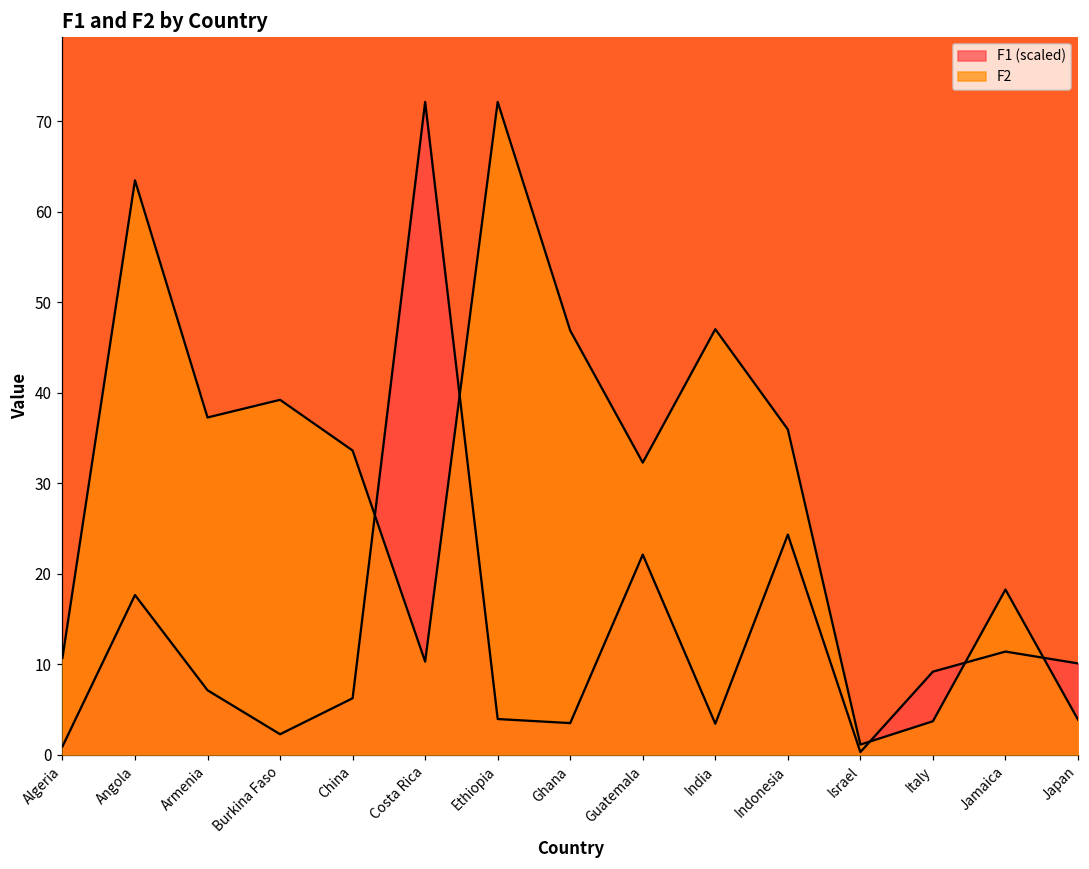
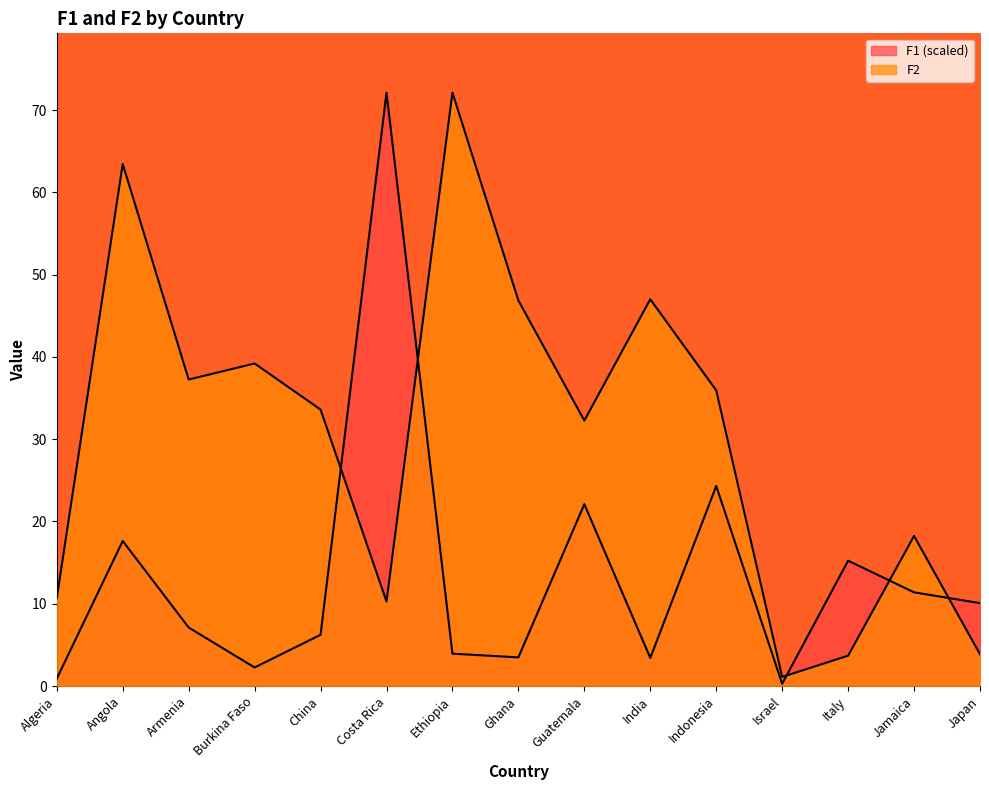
  {
    "F1 (scaled)": {
      "Algeria": 1,
      "Angola": 18,
      "Armenia": 7,
      "Burkina Faso": 2,
      "China": 6,
      "Costa Rica": 72,
      "Ethiopia": 4,
      "Ghana": 3,
      "Guatemala": 22,
      "India": 3,
      "Indonesia": 24,
      "Israel": 0,
-     "Italy": 9,
+     "Italy": 15,
      "Jamaica": 11,
      "Japan": 10
    },
    "F2": {
      "Algeria": 11,
      "Angola": 63,
      "Armenia": 37,
      "Burkina Faso": 39,
      "China": 34,
      "Costa Rica": 10,
      "Ethiopia": 72,
      "Ghana": 47,
      "Guatemala": 32,
      "India": 47,
      "Indonesia": 36,
      "Israel": 1,
      "Italy": 4,
      "Jamaica": 18,
      "Japan": 4
    }
  }
